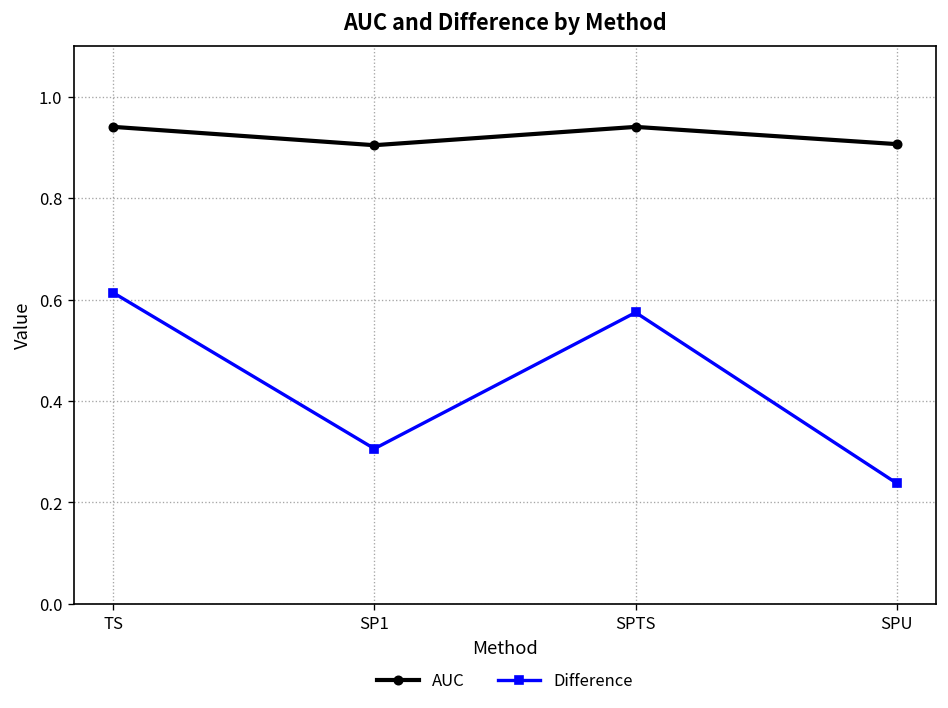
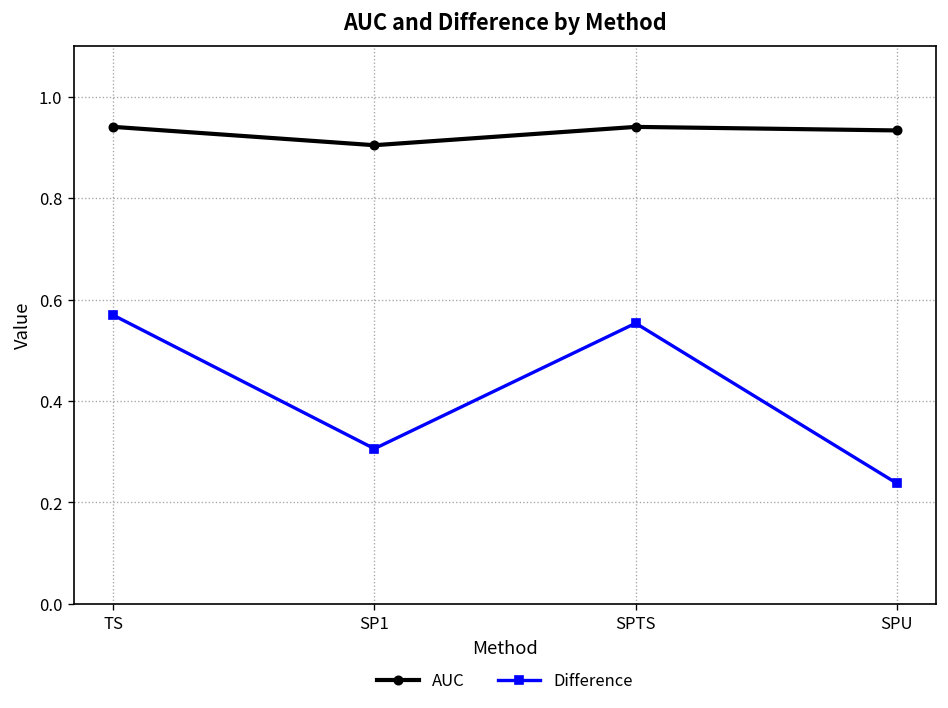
  {
    "AUC": {
      "TS": 0.94,
      "SP1": 0.90,
      "SPTS": 0.94,
-     "SPU": 0.91
+     "SPU": 0.93
    },
    "Difference": {
-     "TS": 0.61,
+     "TS": 0.57,
      "SP1": 0.31,
-     "SPTS": 0.57,
+     "SPTS": 0.55,
      "SPU": 0.24
    }
  }
